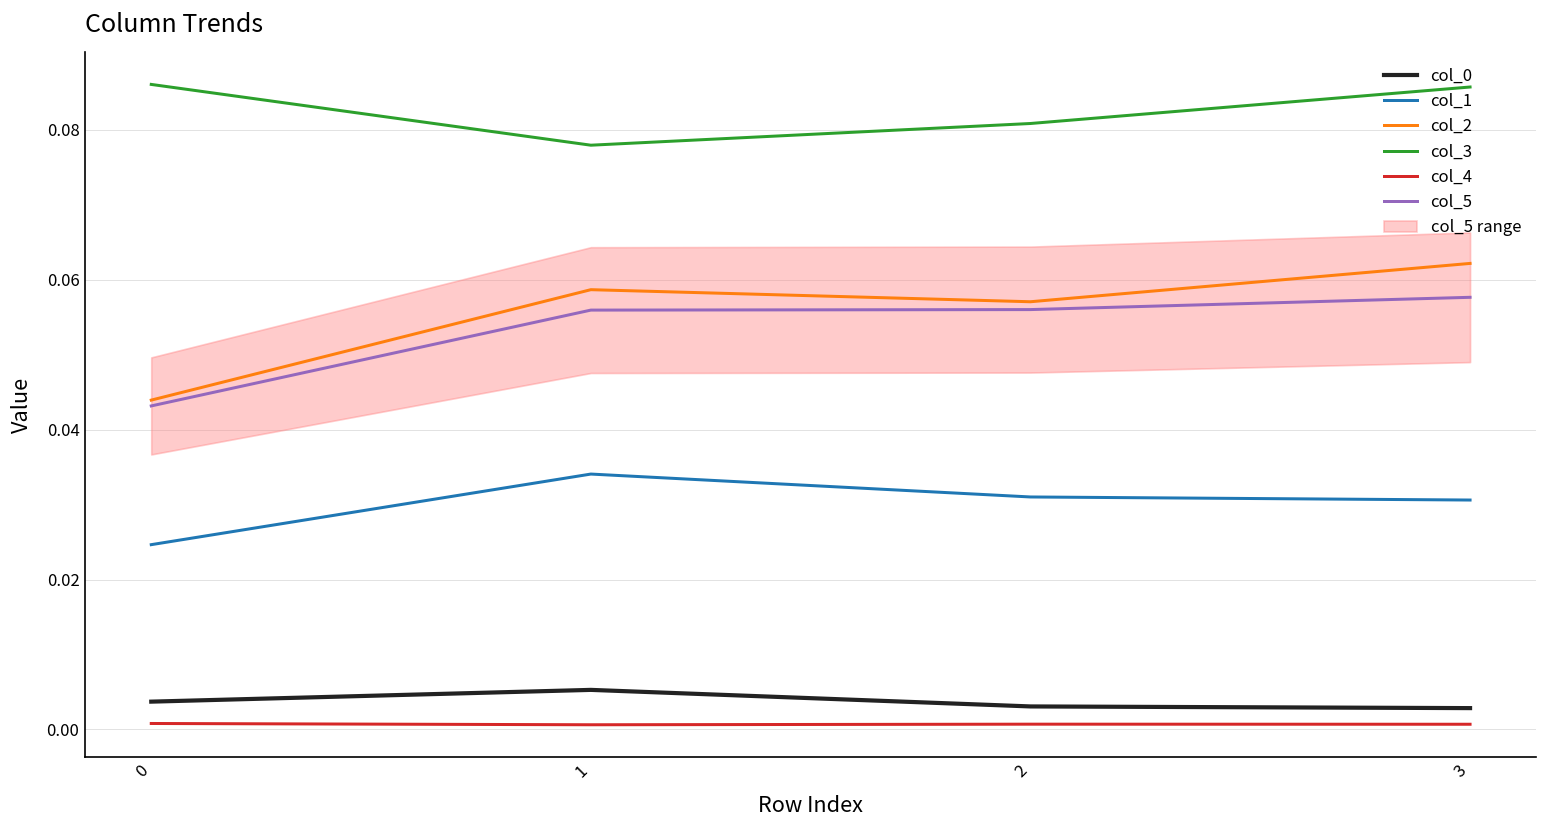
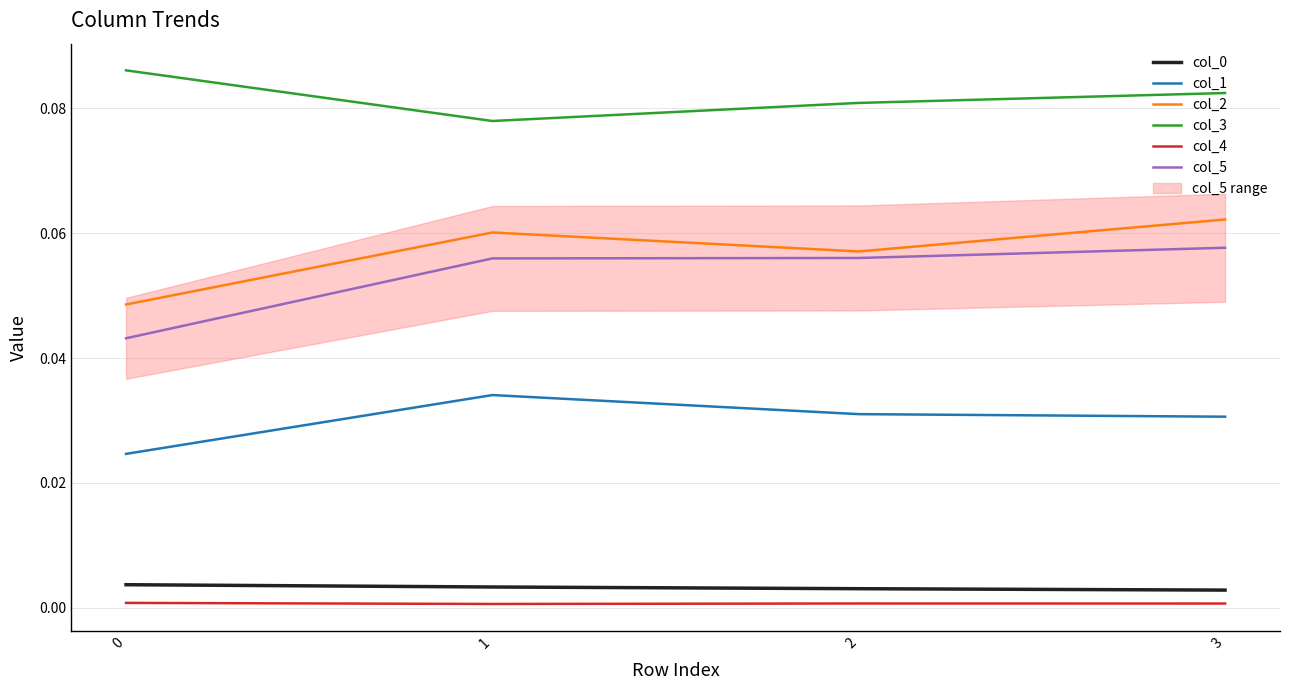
  {
    "col_0": {
      "0": 0.004,
-     "1": 0.005,
+     "1": 0.003,
      "2": 0.003,
      "3": 0.003
    },
    "col_1": {
      "0": 0.025,
      "1": 0.034,
      "2": 0.031,
      "3": 0.031
    },
    "col_2": {
-     "0": 0.044,
-     "1": 0.059,
+     "0": 0.049,
+     "1": 0.060,
      "2": 0.057,
      "3": 0.062
    },
    "col_3": {
      "0": 0.086,
      "1": 0.078,
      "2": 0.081,
-     "3": 0.086
+     "3": 0.082
    },
    "col_4": {
      "0": 0.001,
      "1": 0.001,
      "2": 0.001,
      "3": 0.001
    },
    "col_5": {
      "0": 0.043,
      "1": 0.056,
      "2": 0.056,
      "3": 0.058
    }
  }
